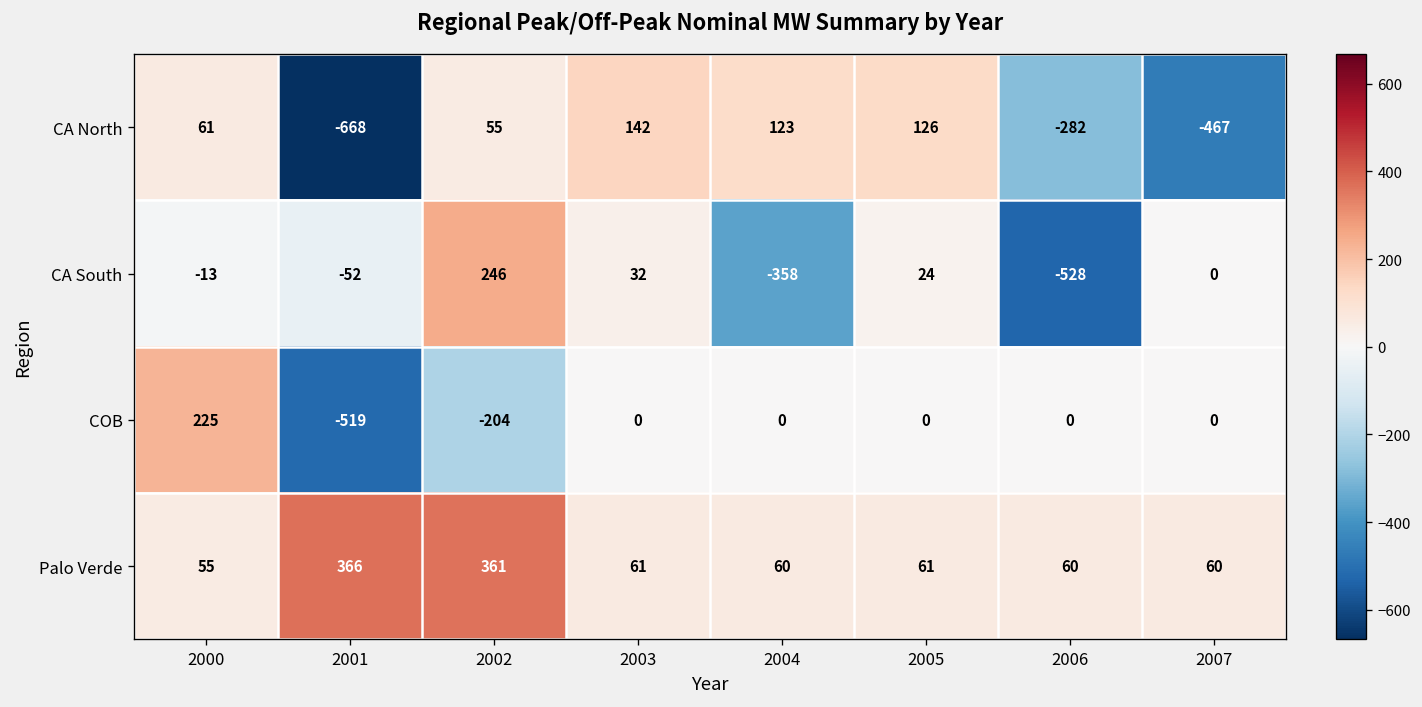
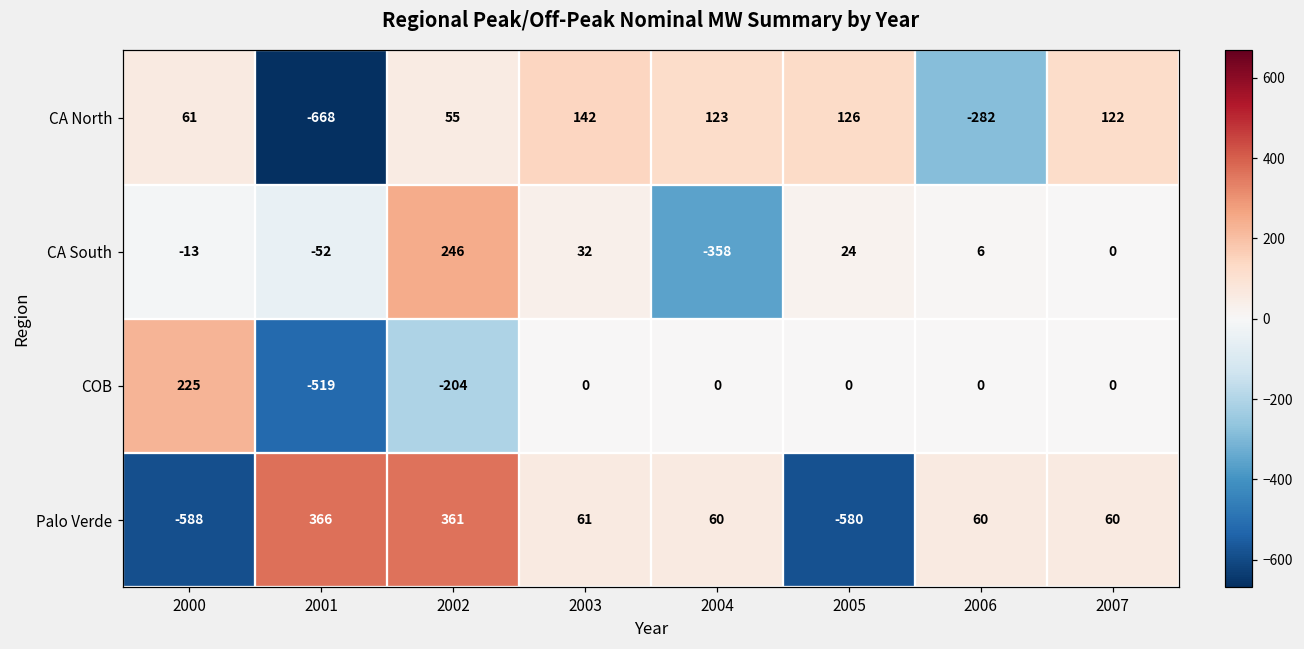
  {
    "CA North": {
      "2000": 61,
      "2001": -668,
      "2002": 55,
      "2003": 142,
      "2004": 123,
      "2005": 126,
      "2006": -282,
-     "2007": -467
+     "2007": 122
    },
    "CA South": {
      "2000": -13,
      "2001": -52,
      "2002": 246,
      "2003": 32,
      "2004": -358,
      "2005": 24,
-     "2006": -528,
+     "2006": 6,
      "2007": 0
    },
    "COB": {
      "2000": 225,
      "2001": -519,
      "2002": -204,
      "2003": 0,
      "2004": 0,
      "2005": 0,
      "2006": 0,
      "2007": 0
    },
    "Palo Verde": {
-     "2000": 55,
+     "2000": -588,
      "2001": 366,
      "2002": 361,
      "2003": 61,
      "2004": 60,
-     "2005": 61,
+     "2005": -580,
      "2006": 60,
      "2007": 60
    }
  }
